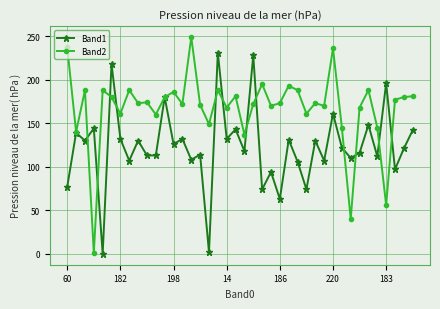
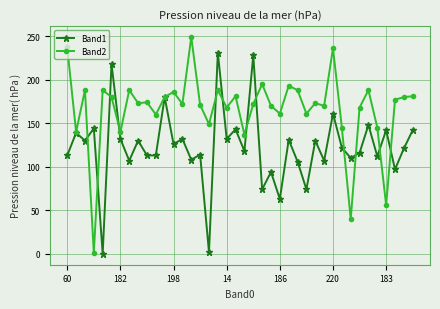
  {
    "Band1": {
-     "60": 80,
+     "60": 110,
      "182": 130,
      "198": 130,
      "186": 60,
      "220": 160,
-     "183": 200
+     "183": 140
    },
    "Band2": {
-     "182": 160,
+     "182": 140,
      "198": 190,
-     "186": 170,
+     "186": 160,
      "220": 240,
      "183": 60
    }
  }
